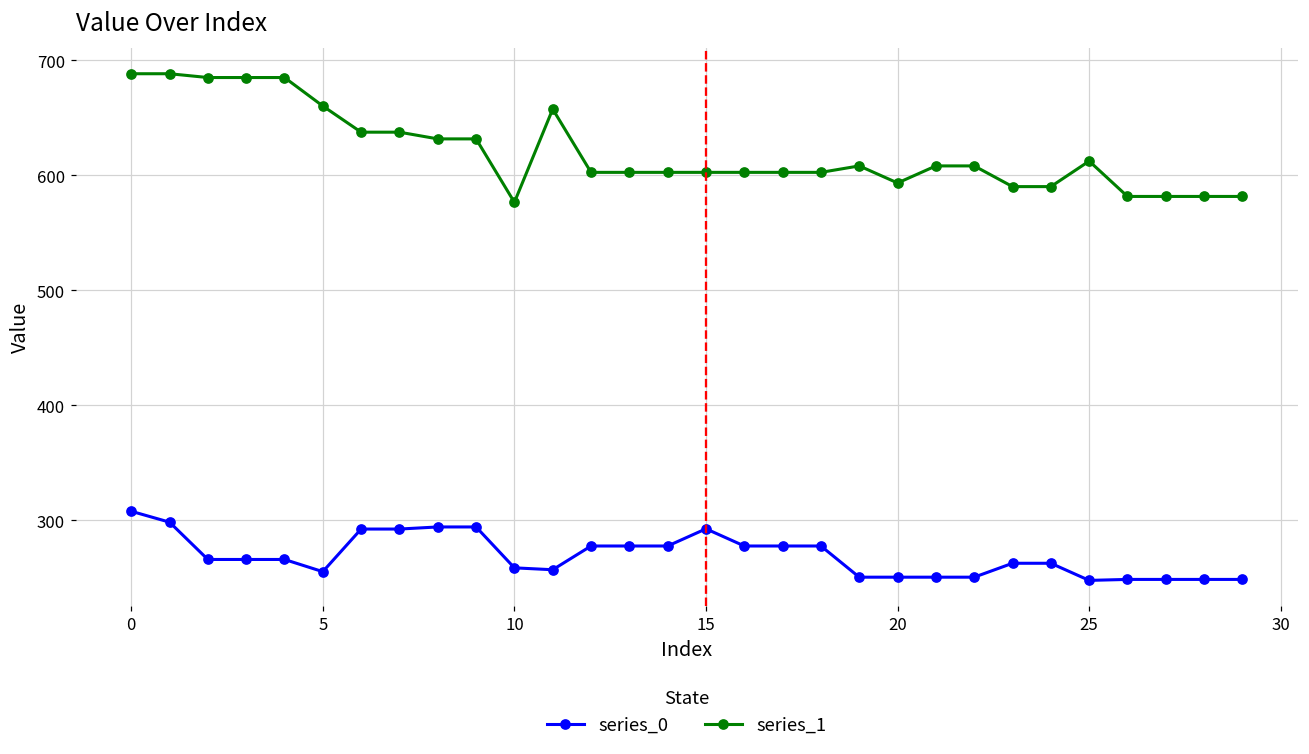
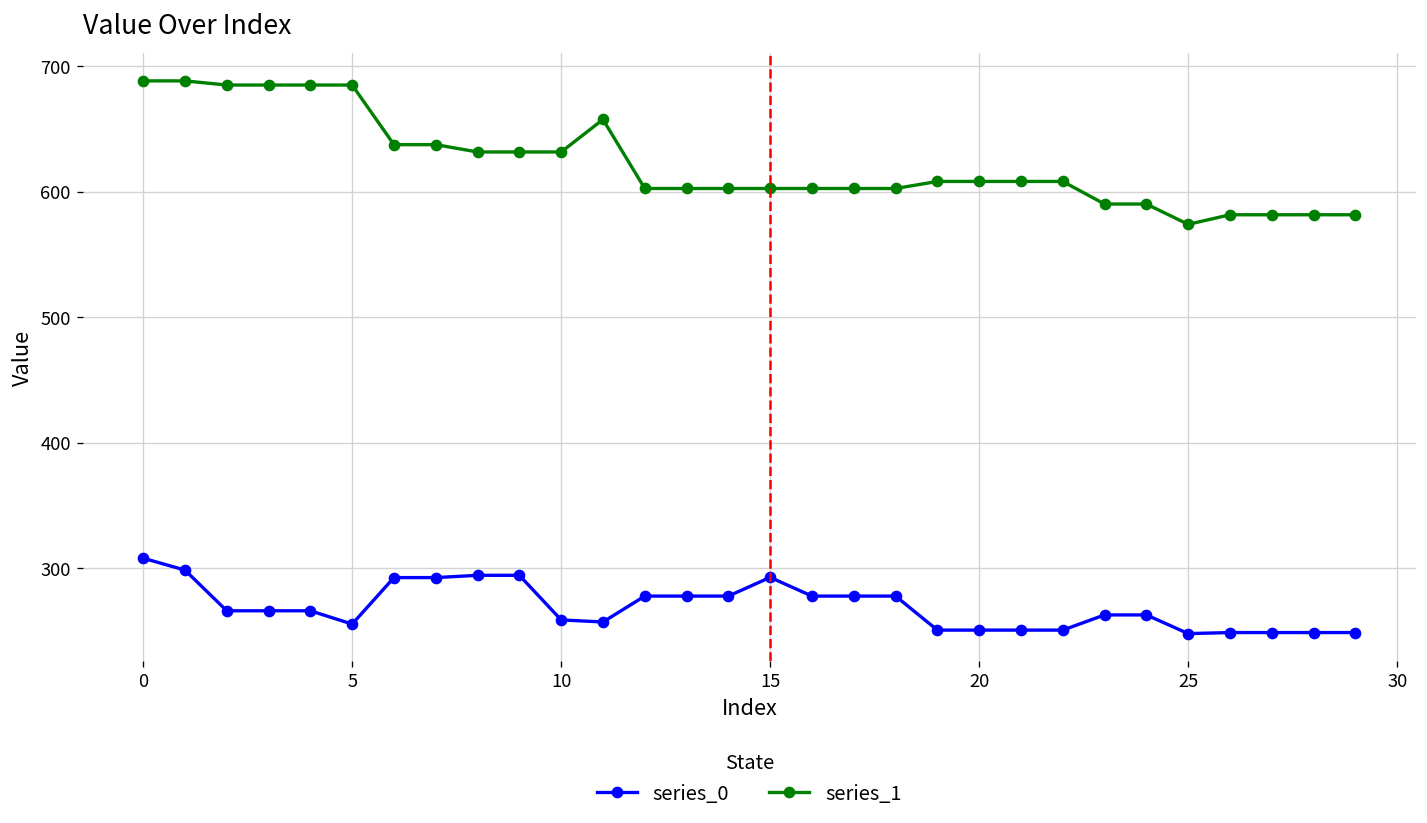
  {
    "series_0": {
      "0": 308,
      "5": 256,
      "10": 259,
      "15": 293,
      "20": 251,
      "25": 248
    },
    "series_1": {
      "0": 688,
-     "5": 660,
-     "10": 577,
+     "5": 685,
+     "10": 632,
      "15": 603,
-     "20": 593,
-     "25": 612
+     "20": 608,
+     "25": 574
    }
  }
